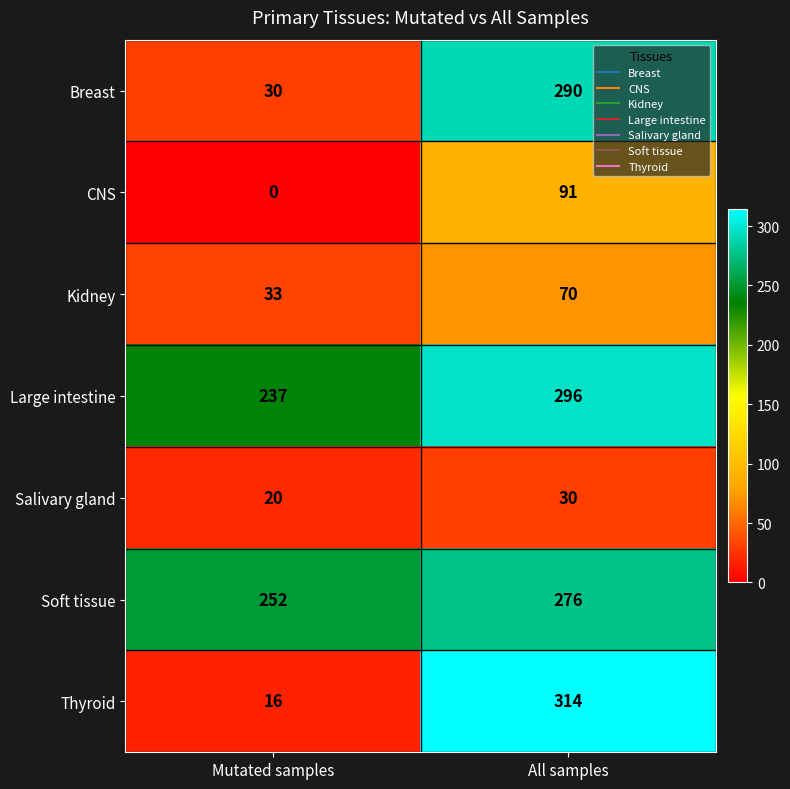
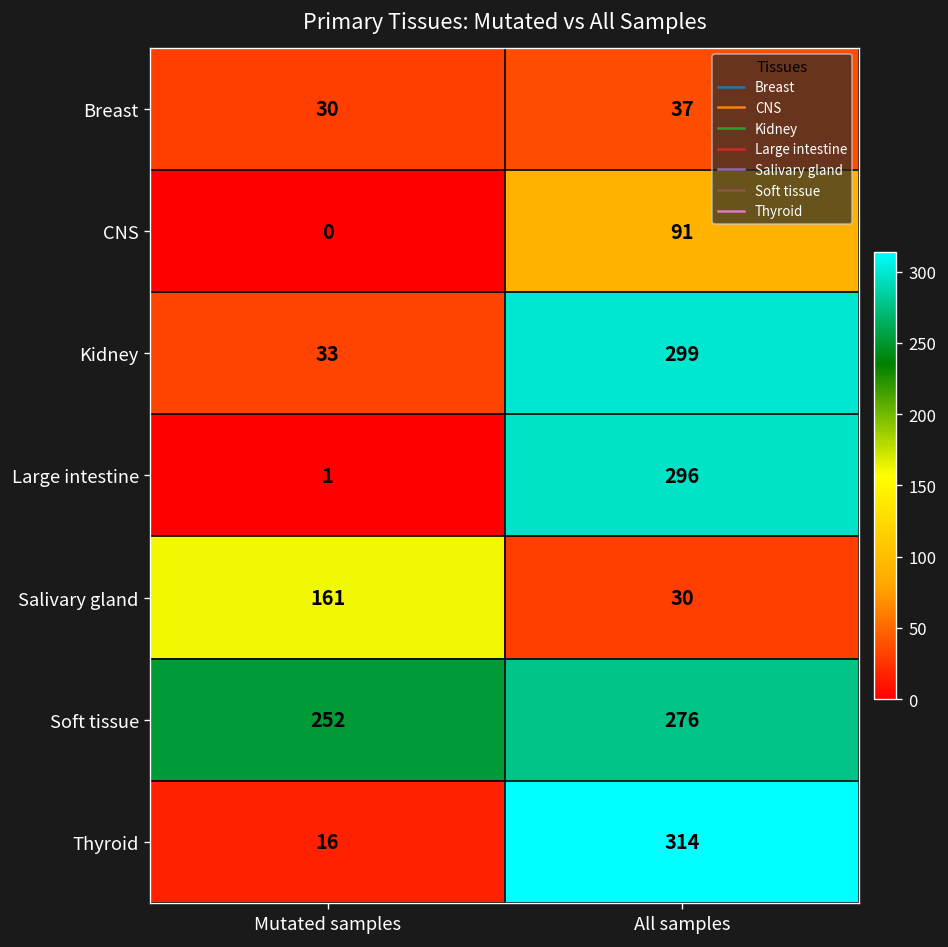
  {
    "Breast": {
      "Mutated samples": 30,
-     "All samples": 290
+     "All samples": 37
    },
    "CNS": {
      "Mutated samples": 0,
      "All samples": 91
    },
    "Kidney": {
      "Mutated samples": 33,
-     "All samples": 70
+     "All samples": 299
    },
    "Large intestine": {
-     "Mutated samples": 237,
+     "Mutated samples": 1,
      "All samples": 296
    },
    "Salivary gland": {
-     "Mutated samples": 20,
+     "Mutated samples": 161,
      "All samples": 30
    },
    "Soft tissue": {
      "Mutated samples": 252,
      "All samples": 276
    },
    "Thyroid": {
      "Mutated samples": 16,
      "All samples": 314
    }
  }
